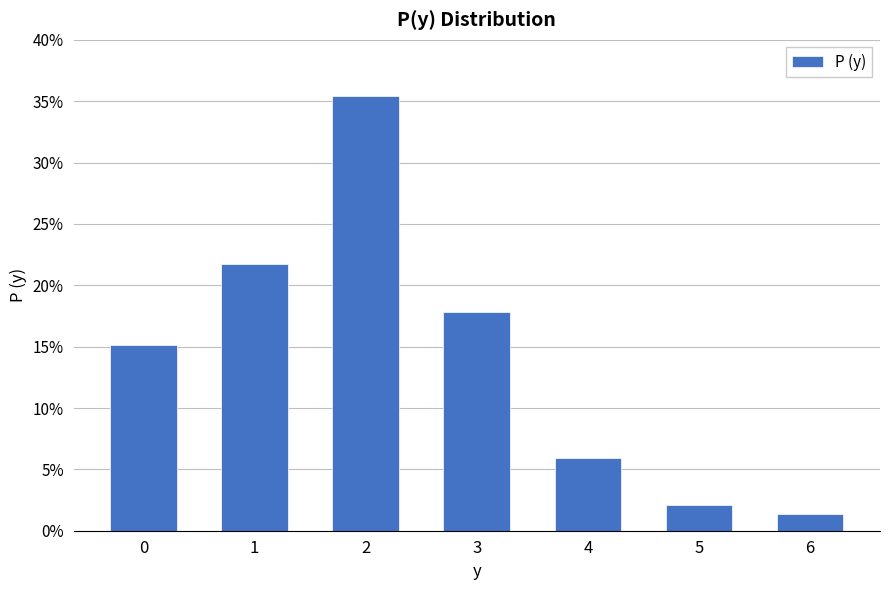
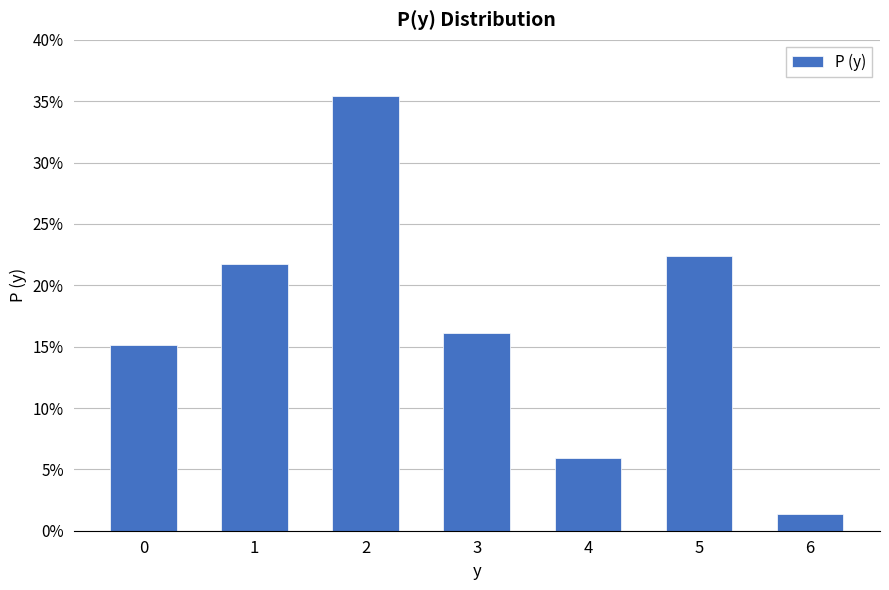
  {
    "0": "15.1%",
    "1": "21.7%",
    "2": "35.4%",
-   "3": "17.8%",
+   "3": "16.1%",
    "4": "5.9%",
-   "5": "2.1%",
+   "5": "22.4%",
    "6": "1.4%"
  }
